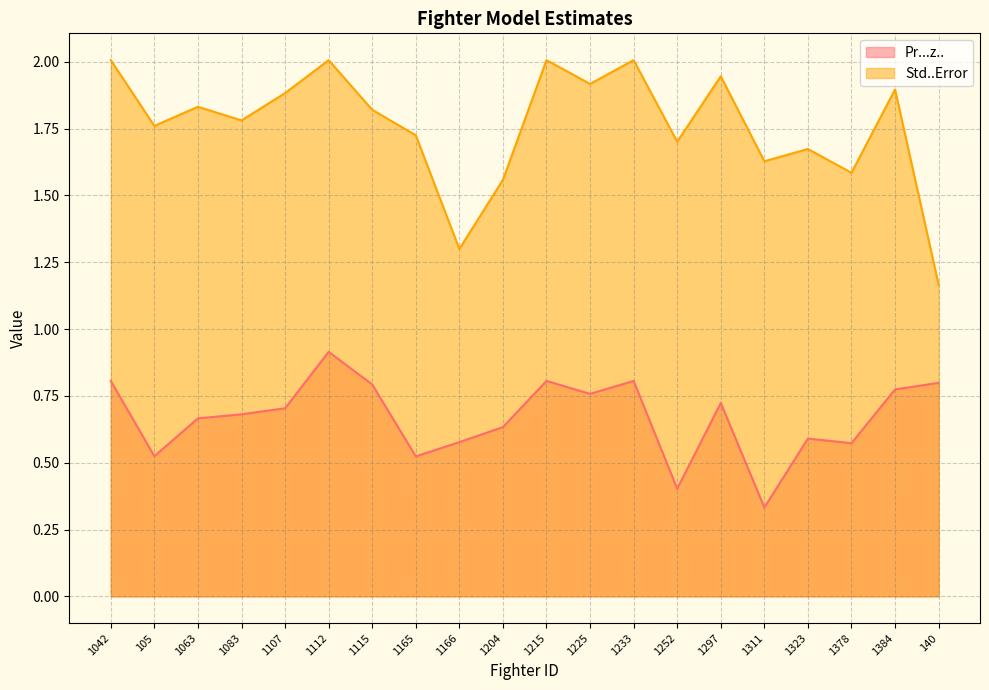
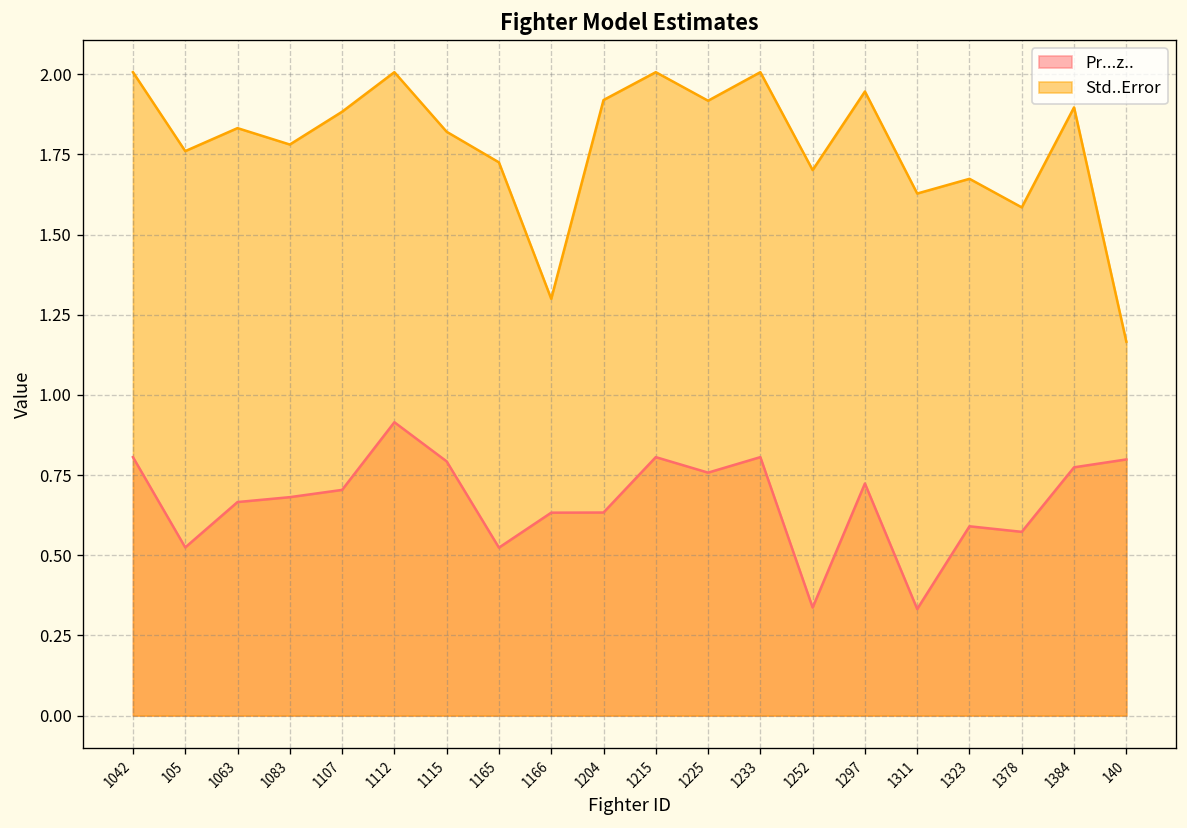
  {
    "Pr...z..": {
      "1042": 0.81,
      "105": 0.52,
      "1063": 0.67,
      "1083": 0.68,
      "1107": 0.70,
      "1112": 0.91,
      "1115": 0.79,
      "1165": 0.52,
-     "1166": 0.58,
+     "1166": 0.63,
      "1204": 0.63,
      "1215": 0.81,
      "1225": 0.76,
      "1233": 0.81,
-     "1252": 0.40,
+     "1252": 0.34,
      "1297": 0.72,
      "1311": 0.33,
      "1323": 0.59,
      "1378": 0.57,
      "1384": 0.77,
      "140": 0.80
    },
    "Std..Error": {
      "1042": 2.01,
      "105": 1.76,
      "1063": 1.83,
      "1083": 1.78,
      "1107": 1.88,
      "1112": 2.01,
      "1115": 1.82,
      "1165": 1.72,
      "1166": 1.30,
-     "1204": 1.56,
+     "1204": 1.92,
      "1215": 2.01,
      "1225": 1.92,
      "1233": 2.01,
      "1252": 1.70,
      "1297": 1.95,
      "1311": 1.63,
      "1323": 1.67,
      "1378": 1.58,
      "1384": 1.90,
      "140": 1.17
    }
  }
